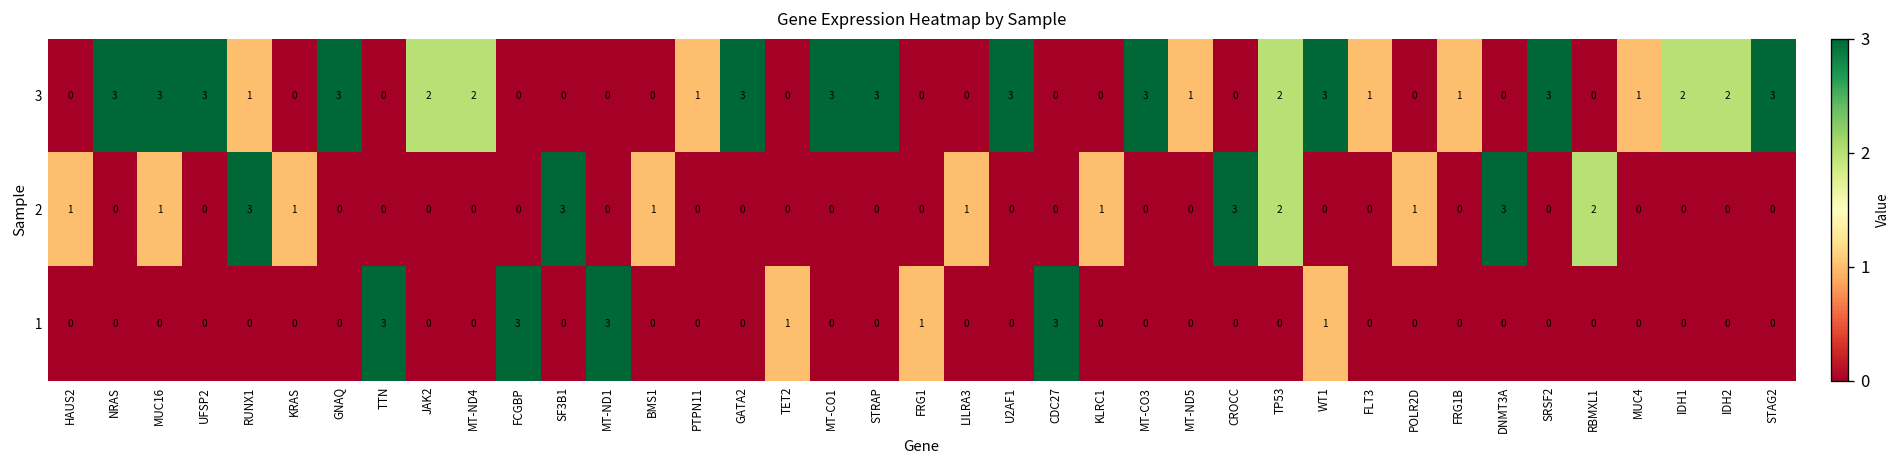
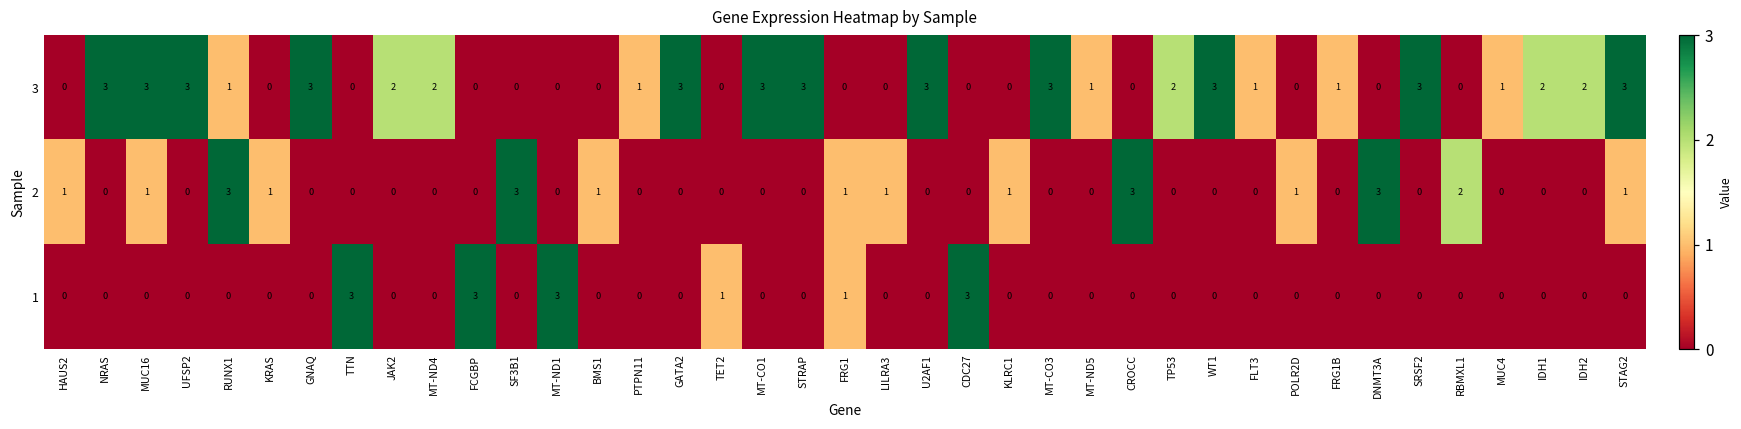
  {
    "3": {
      "HAUS2": 0,
      "NRAS": 3,
      "MUC16": 3,
      "UFSP2": 3,
      "RUNX1": 1,
      "KRAS": 0,
      "GNAQ": 3,
      "TTN": 0,
      "JAK2": 2,
      "MT-ND4": 2,
      "FCGBP": 0,
      "SF3B1": 0,
      "MT-ND1": 0,
      "BMS1": 0,
      "PTPN11": 1,
      "GATA2": 3,
      "TET2": 0,
      "MT-CO1": 3,
      "STRAP": 3,
      "FRG1": 0,
      "LILRA3": 0,
      "U2AF1": 3,
      "CDC27": 0,
      "KLRC1": 0,
      "MT-CO3": 3,
      "MT-ND5": 1,
      "CROCC": 0,
      "TP53": 2,
      "WT1": 3,
      "FLT3": 1,
      "POLR2D": 0,
      "FRG1B": 1,
      "DNMT3A": 0,
      "SRSF2": 3,
      "RBMXL1": 0,
      "MUC4": 1,
      "IDH1": 2,
      "IDH2": 2,
      "STAG2": 3
    },
    "2": {
      "HAUS2": 1,
      "NRAS": 0,
      "MUC16": 1,
      "UFSP2": 0,
      "RUNX1": 3,
      "KRAS": 1,
      "GNAQ": 0,
      "TTN": 0,
      "JAK2": 0,
      "MT-ND4": 0,
      "FCGBP": 0,
      "SF3B1": 3,
      "MT-ND1": 0,
      "BMS1": 1,
      "PTPN11": 0,
      "GATA2": 0,
      "TET2": 0,
      "MT-CO1": 0,
      "STRAP": 0,
-     "FRG1": 0,
+     "FRG1": 1,
      "LILRA3": 1,
      "U2AF1": 0,
      "CDC27": 0,
      "KLRC1": 1,
      "MT-CO3": 0,
      "MT-ND5": 0,
      "CROCC": 3,
-     "TP53": 2,
+     "TP53": 0,
      "WT1": 0,
      "FLT3": 0,
      "POLR2D": 1,
      "FRG1B": 0,
      "DNMT3A": 3,
      "SRSF2": 0,
      "RBMXL1": 2,
      "MUC4": 0,
      "IDH1": 0,
      "IDH2": 0,
-     "STAG2": 0
+     "STAG2": 1
    },
    "1": {
      "HAUS2": 0,
      "NRAS": 0,
      "MUC16": 0,
      "UFSP2": 0,
      "RUNX1": 0,
      "KRAS": 0,
      "GNAQ": 0,
      "TTN": 3,
      "JAK2": 0,
      "MT-ND4": 0,
      "FCGBP": 3,
      "SF3B1": 0,
      "MT-ND1": 3,
      "BMS1": 0,
      "PTPN11": 0,
      "GATA2": 0,
      "TET2": 1,
      "MT-CO1": 0,
      "STRAP": 0,
      "FRG1": 1,
      "LILRA3": 0,
      "U2AF1": 0,
      "CDC27": 3,
      "KLRC1": 0,
      "MT-CO3": 0,
      "MT-ND5": 0,
      "CROCC": 0,
      "TP53": 0,
-     "WT1": 1,
+     "WT1": 0,
      "FLT3": 0,
      "POLR2D": 0,
      "FRG1B": 0,
      "DNMT3A": 0,
      "SRSF2": 0,
      "RBMXL1": 0,
      "MUC4": 0,
      "IDH1": 0,
      "IDH2": 0,
      "STAG2": 0
    }
  }
